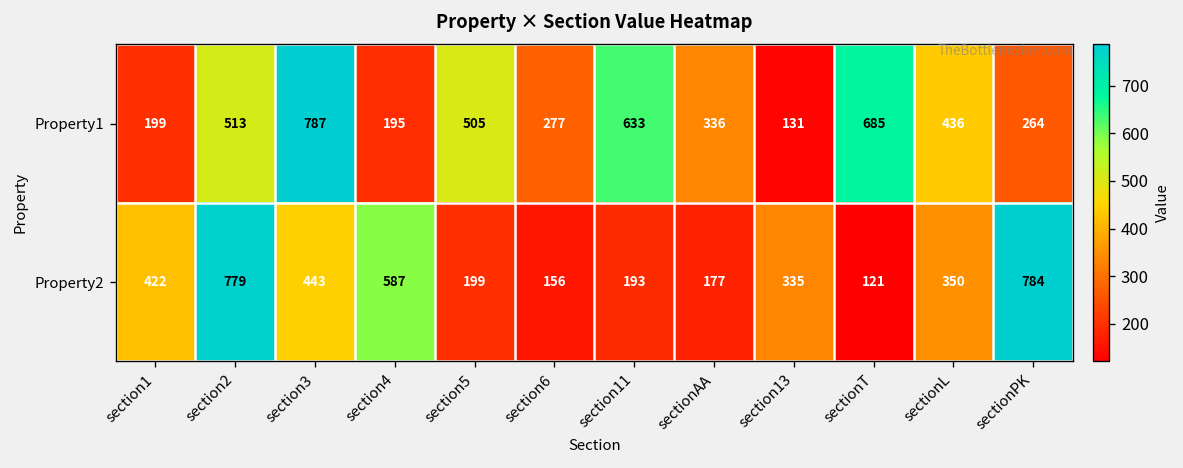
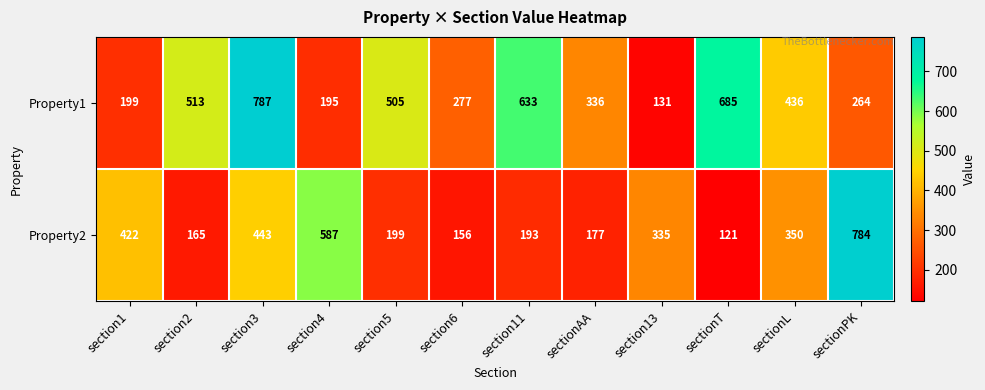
  {
    "Property1": {
      "section1": 199,
      "section2": 513,
      "section3": 787,
      "section4": 195,
      "section5": 505,
      "section6": 277,
      "section11": 633,
      "sectionAA": 336,
      "section13": 131,
      "sectionT": 685,
      "sectionL": 436
    },
    "Property2": {
      "section1": 422,
-     "section2": 779,
+     "section2": 165,
      "section3": 443,
      "section4": 587,
      "section5": 199,
      "section6": 156,
      "section11": 193,
      "sectionAA": 177,
      "section13": 335,
      "sectionT": 121,
      "sectionL": 350,
      "sectionPK": 784
    }
  }
